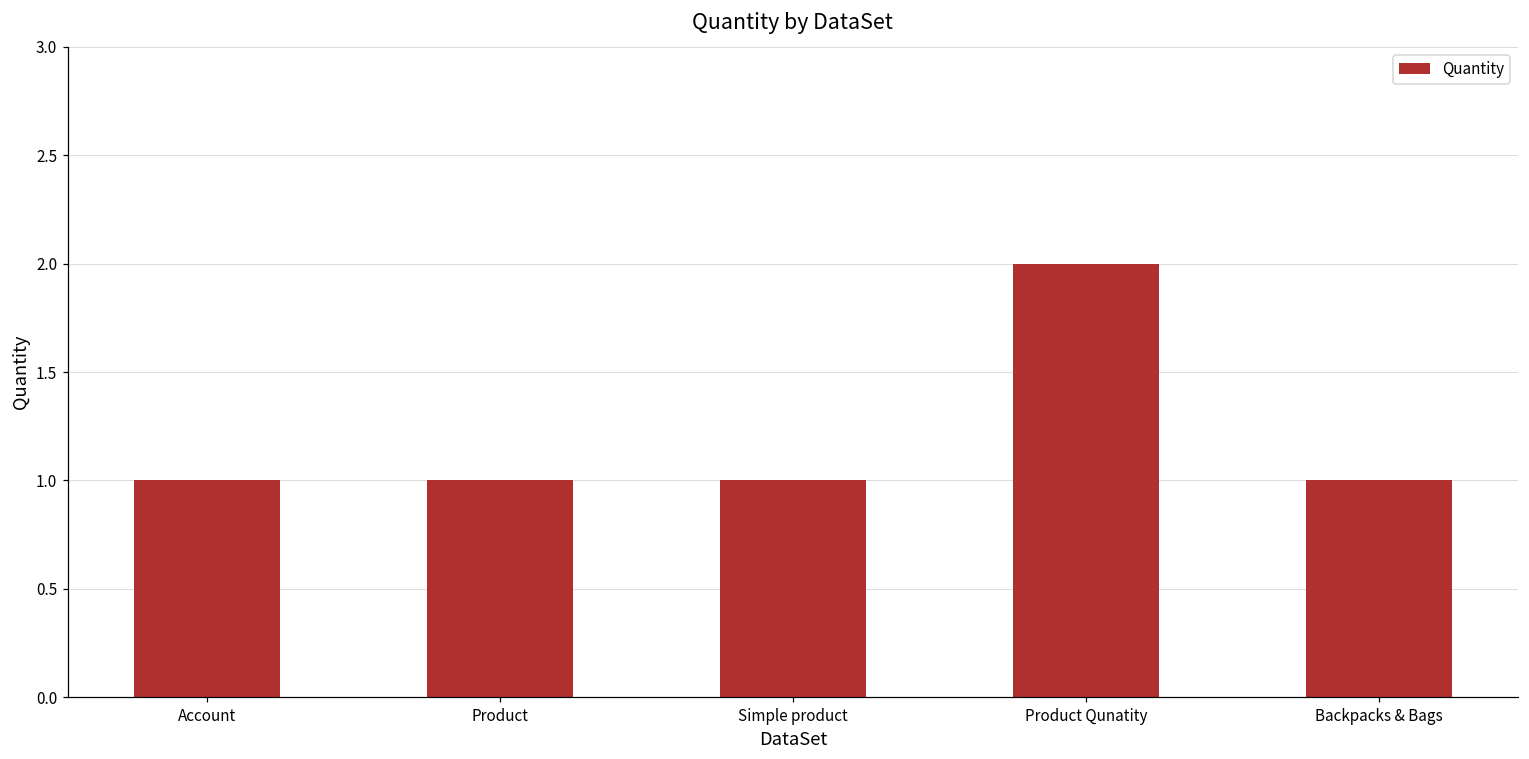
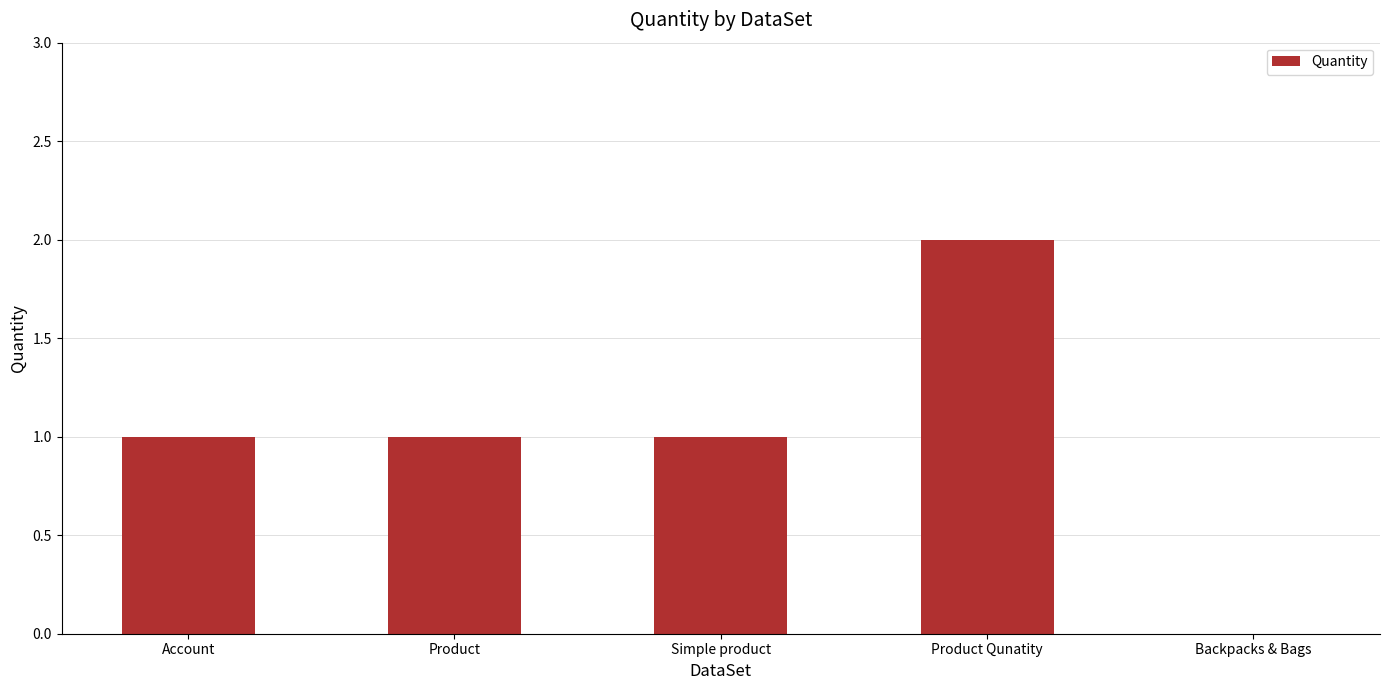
  {
    "Account": 1,
    "Product": 1,
    "Simple product": 1,
    "Product Qunatity": 2,
-   "Backpacks & Bags": 1
+   "Backpacks & Bags": 0
  }
